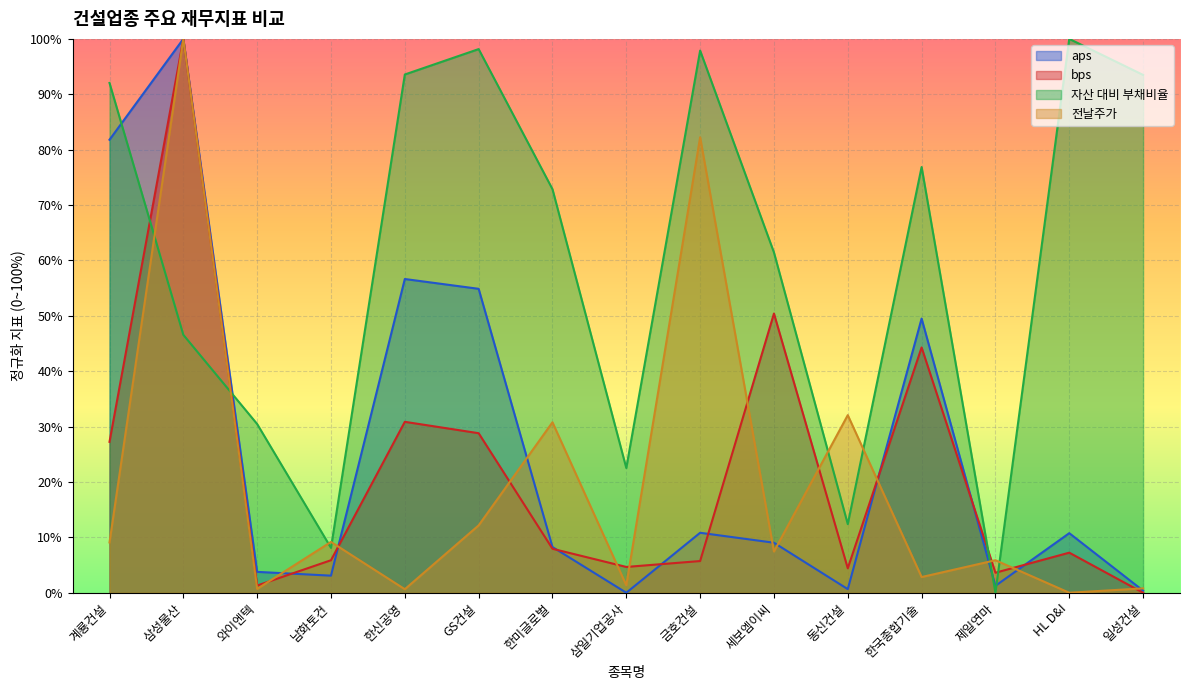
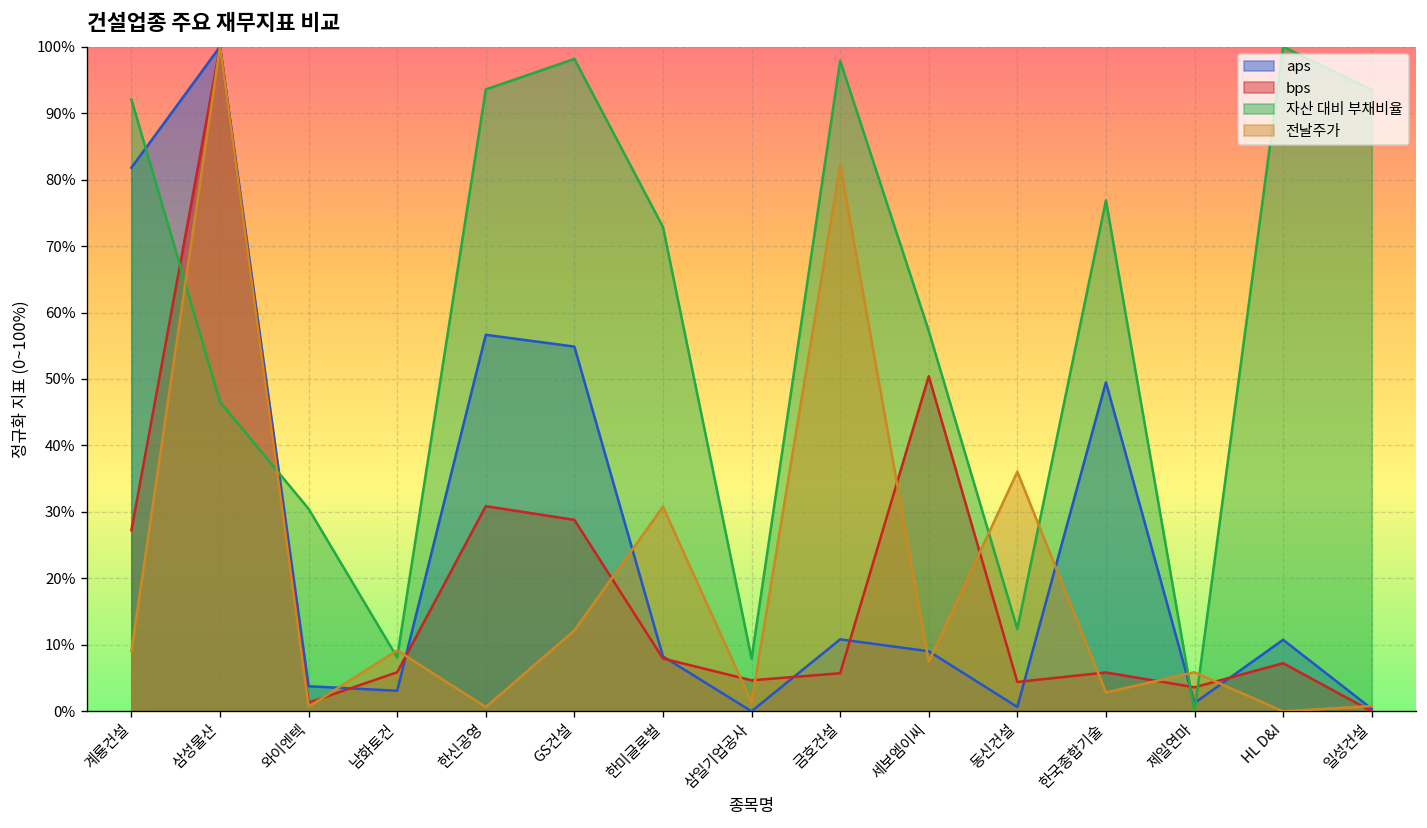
  {
    "aps": {
      "계룡건설": "82%",
      "와이엔텍": "4%",
      "남화토건": "3%",
      "한신공영": "57%",
      "GS건설": "55%",
      "삼일기업공사": "0%",
      "금호건설": "11%",
      "세보엠이씨": "9%",
      "동신건설": "1%",
      "한국종합기술": "50%",
      "제일연마": "1%",
      "HL D&I": "11%"
    },
    "bps": {
      "계룡건설": "27%",
      "와이엔텍": "1%",
      "남화토건": "6%",
      "한신공영": "31%",
      "GS건설": "29%",
      "삼일기업공사": "5%",
      "금호건설": "6%",
      "세보엠이씨": "50%",
      "동신건설": "4%",
-     "한국종합기술": "44%",
+     "한국종합기술": "6%",
      "제일연마": "4%",
      "HL D&I": "7%"
    },
    "자산 대비 부채비율": {
      "계룡건설": "92%",
      "삼성물산": "47%",
      "와이엔텍": "30%",
      "남화토건": "8%",
      "한신공영": "94%",
      "GS건설": "98%",
      "한미글로벌": "73%",
-     "삼일기업공사": "23%",
+     "삼일기업공사": "8%",
      "금호건설": "98%",
-     "세보엠이씨": "61%",
+     "세보엠이씨": "57%",
      "동신건설": "12%",
      "한국종합기술": "77%",
      "제일연마": "0%",
      "HL D&I": "100%"
    },
    "전날주가": {
      "계룡건설": "9%",
      "와이엔텍": "1%",
      "남화토건": "9%",
      "한신공영": "1%",
      "GS건설": "12%",
      "한미글로벌": "31%",
      "삼일기업공사": "1%",
      "금호건설": "82%",
      "세보엠이씨": "7%",
-     "동신건설": "32%",
+     "동신건설": "36%",
      "한국종합기술": "3%",
      "제일연마": "6%",
      "HL D&I": "0%"
    }
  }
